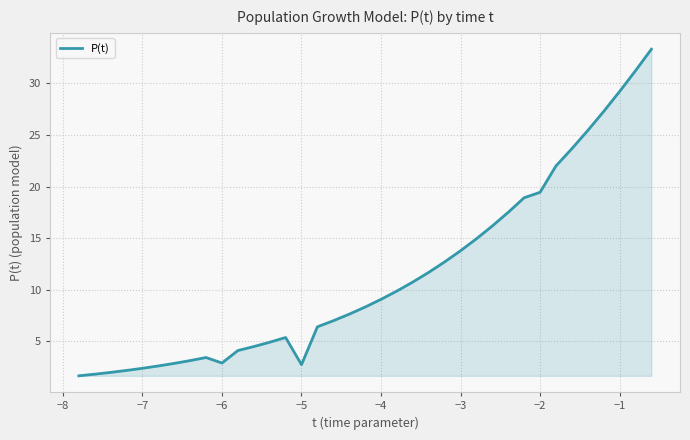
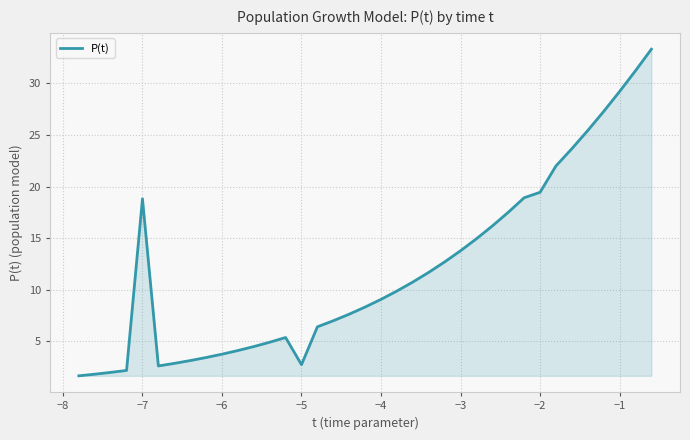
  {
-   "−7": 2.4,
-   "−6": 2.9,
+   "−7": 18.8,
+   "−6": 3.7,
    "−5": 2.7,
    "−4": 9.1,
    "−3": 13.8,
    "−2": 19.4,
    "−1": 29.2
  }
